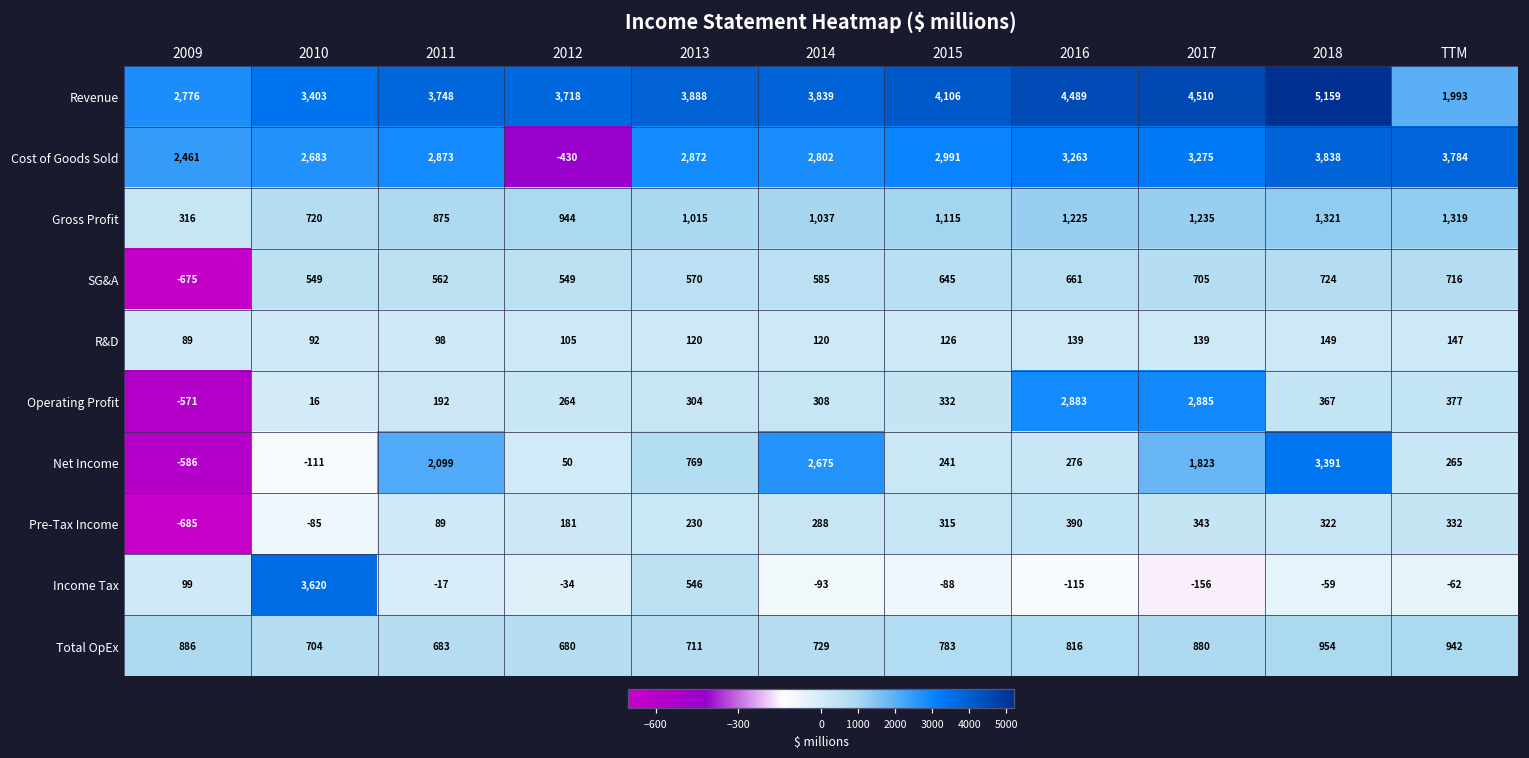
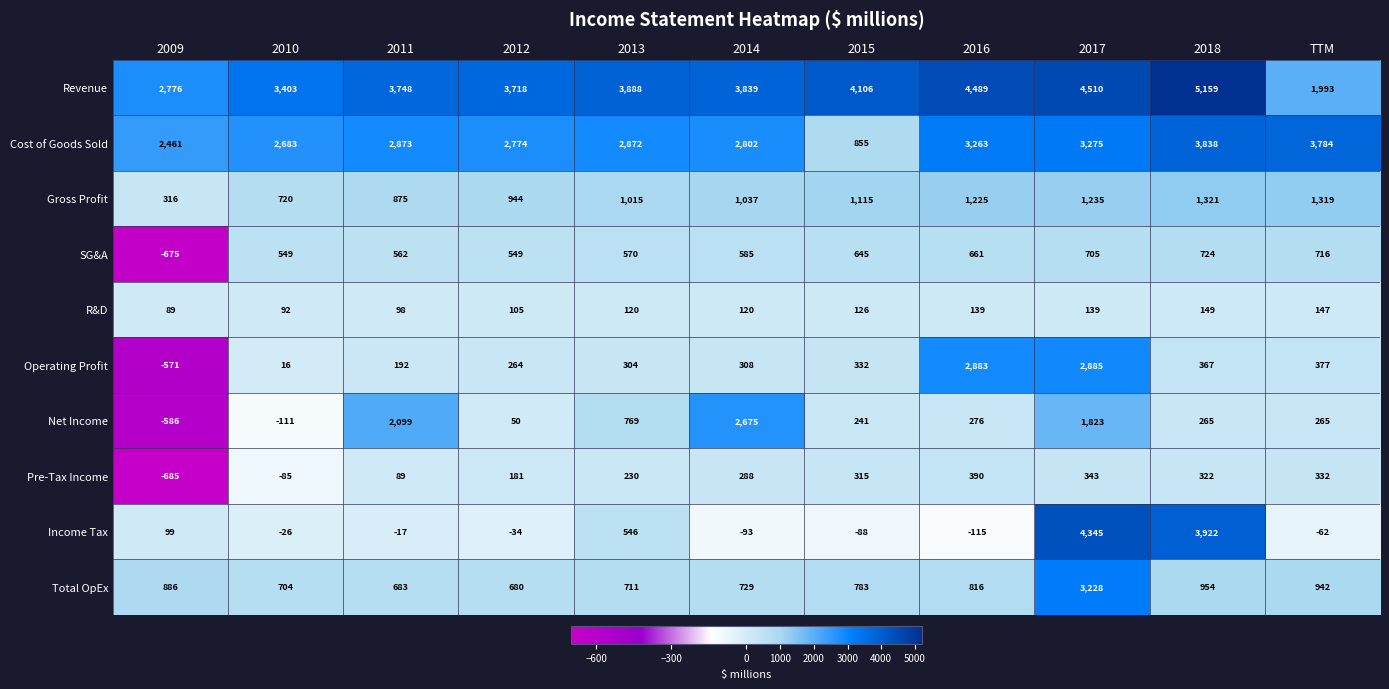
  {
    "Revenue": {
      "2009": "2,776",
      "2010": "3,403",
      "2011": "3,748",
      "2012": "3,718",
      "2013": "3,888",
      "2014": "3,839",
      "2015": "4,106",
      "2016": "4,489",
      "2017": "4,510",
      "2018": "5,159",
      "TTM": "1,993"
    },
    "Cost of Goods Sold": {
      "2009": "2,461",
      "2010": "2,683",
      "2011": "2,873",
-     "2012": "-430",
+     "2012": "2,774",
      "2013": "2,872",
      "2014": "2,802",
-     "2015": "2,991",
+     "2015": "855",
      "2016": "3,263",
      "2017": "3,275",
      "2018": "3,838",
      "TTM": "3,784"
    },
    "Gross Profit": {
      "2009": "316",
      "2010": "720",
      "2011": "875",
      "2012": "944",
      "2013": "1,015",
      "2014": "1,037",
      "2015": "1,115",
      "2016": "1,225",
      "2017": "1,235",
      "2018": "1,321",
      "TTM": "1,319"
    },
    "SG&A": {
      "2009": "-675",
      "2010": "549",
      "2011": "562",
      "2012": "549",
      "2013": "570",
      "2014": "585",
      "2015": "645",
      "2016": "661",
      "2017": "705",
      "2018": "724",
      "TTM": "716"
    },
    "R&D": {
      "2009": "89",
      "2010": "92",
      "2011": "98",
      "2012": "105",
      "2013": "120",
      "2014": "120",
      "2015": "126",
      "2016": "139",
      "2017": "139",
      "2018": "149",
      "TTM": "147"
    },
    "Operating Profit": {
      "2009": "-571",
      "2010": "16",
      "2011": "192",
      "2012": "264",
      "2013": "304",
      "2014": "308",
      "2015": "332",
      "2016": "2,883",
      "2017": "2,885",
      "2018": "367",
      "TTM": "377"
    },
    "Net Income": {
      "2009": "-586",
      "2010": "-111",
      "2011": "2,099",
      "2012": "50",
      "2013": "769",
      "2014": "2,675",
      "2015": "241",
      "2016": "276",
      "2017": "1,823",
-     "2018": "3,391",
+     "2018": "265",
      "TTM": "265"
    },
    "Pre-Tax Income": {
      "2009": "-685",
      "2010": "-85",
      "2011": "89",
      "2012": "181",
      "2013": "230",
      "2014": "288",
      "2015": "315",
      "2016": "390",
      "2017": "343",
      "2018": "322",
      "TTM": "332"
    },
    "Income Tax": {
      "2009": "99",
-     "2010": "3,620",
+     "2010": "-26",
      "2011": "-17",
      "2012": "-34",
      "2013": "546",
      "2014": "-93",
      "2015": "-88",
      "2016": "-115",
-     "2017": "-156",
-     "2018": "-59",
+     "2017": "4,345",
+     "2018": "3,922",
      "TTM": "-62"
    },
    "Total OpEx": {
      "2009": "886",
      "2010": "704",
      "2011": "683",
      "2012": "680",
      "2013": "711",
      "2014": "729",
      "2015": "783",
      "2016": "816",
-     "2017": "880",
+     "2017": "3,228",
      "2018": "954",
      "TTM": "942"
    }
  }
